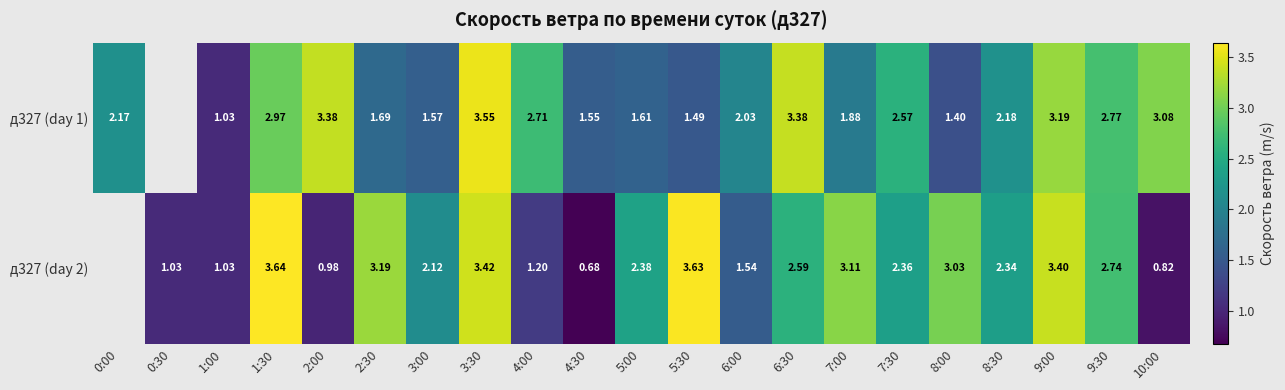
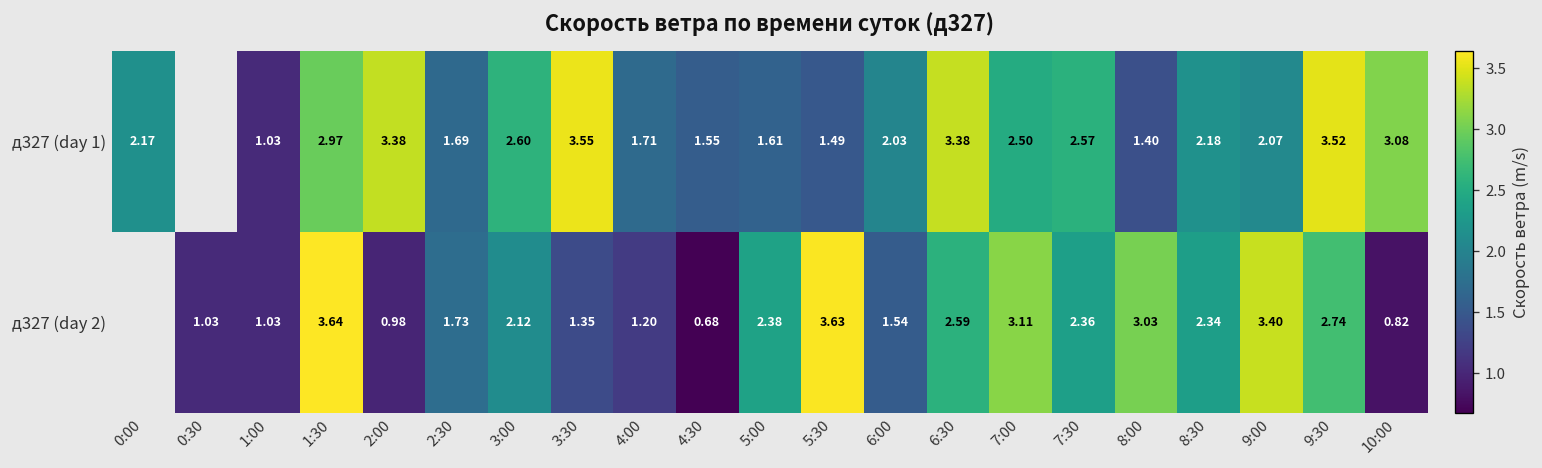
  {
    "д327 (day 1)": {
      "0:00": 2.17,
      "1:00": 1.03,
      "1:30": 2.97,
      "2:00": 3.38,
      "2:30": 1.69,
-     "3:00": 1.57,
+     "3:00": 2.60,
      "3:30": 3.55,
-     "4:00": 2.71,
+     "4:00": 1.71,
      "4:30": 1.55,
      "5:00": 1.61,
      "5:30": 1.49,
      "6:00": 2.03,
      "6:30": 3.38,
-     "7:00": 1.88,
+     "7:00": 2.50,
      "7:30": 2.57,
      "8:00": 1.40,
      "8:30": 2.18,
-     "9:00": 3.19,
-     "9:30": 2.77,
+     "9:00": 2.07,
+     "9:30": 3.52,
      "10:00": 3.08
    },
    "д327 (day 2)": {
      "0:30": 1.03,
      "1:00": 1.03,
      "1:30": 3.64,
      "2:00": 0.98,
-     "2:30": 3.19,
+     "2:30": 1.73,
      "3:00": 2.12,
-     "3:30": 3.42,
+     "3:30": 1.35,
      "4:00": 1.20,
      "4:30": 0.68,
      "5:00": 2.38,
      "5:30": 3.63,
      "6:00": 1.54,
      "6:30": 2.59,
      "7:00": 3.11,
      "7:30": 2.36,
      "8:00": 3.03,
      "8:30": 2.34,
      "9:00": 3.40,
      "9:30": 2.74,
      "10:00": 0.82
    }
  }
